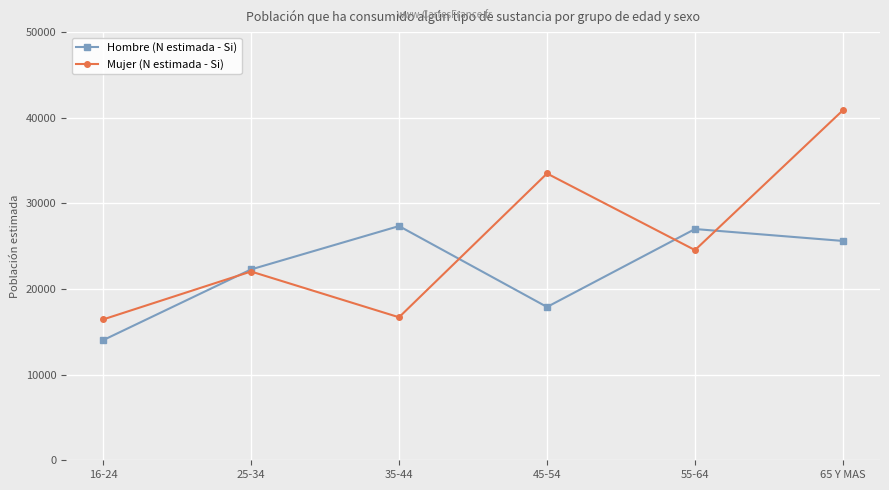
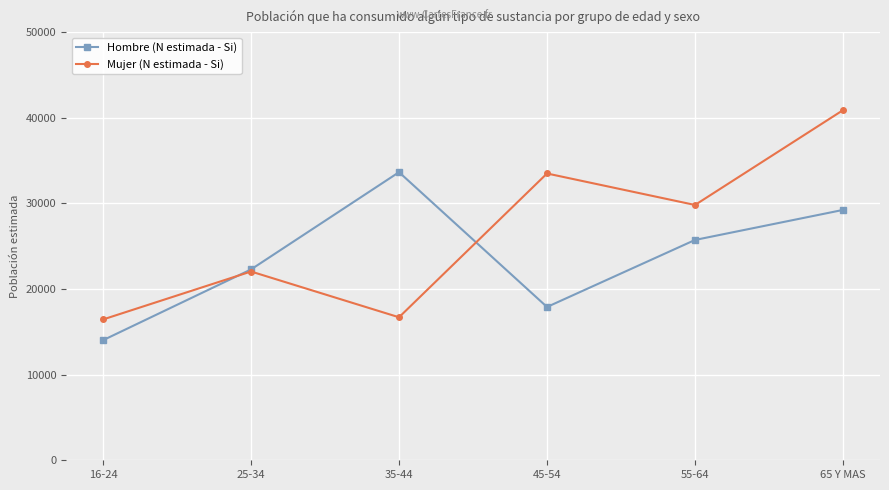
  {
    "Hombre (N estimada - Si)": {
      "16-24": 14000,
-     "35-44": 27000,
+     "35-44": 34000,
      "45-54": 18000,
-     "55-64": 27000,
-     "65 Y MAS": 26000
+     "55-64": 26000,
+     "65 Y MAS": 29000
    },
    "Mujer (N estimada - Si)": {
      "16-24": 16000,
      "35-44": 17000,
      "45-54": 34000,
-     "55-64": 25000,
+     "55-64": 30000,
      "65 Y MAS": 41000
    }
  }
